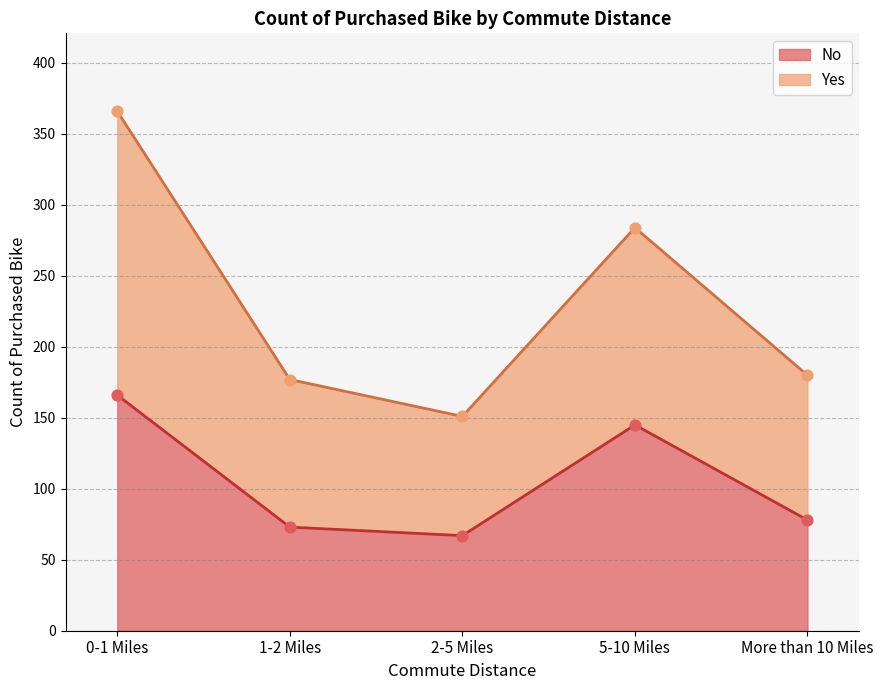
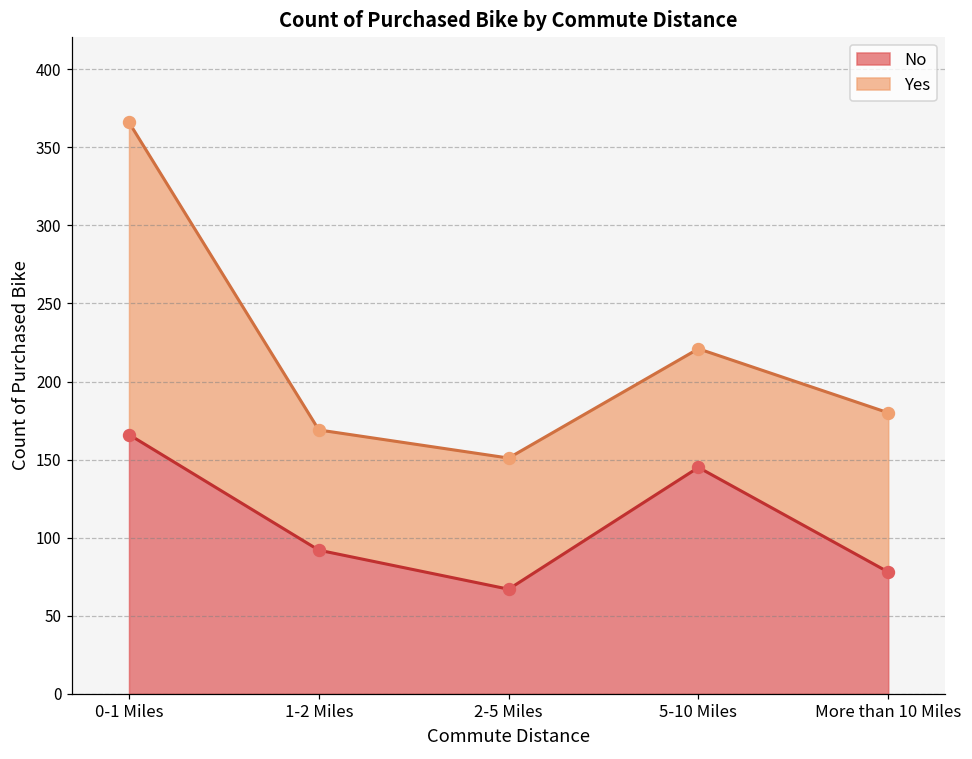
  {
    "No": {
      "0-1 Miles": 166,
-     "1-2 Miles": 73,
+     "1-2 Miles": 92,
      "2-5 Miles": 67,
      "5-10 Miles": 145,
      "More than 10 Miles": 78
    },
    "Yes": {
      "0-1 Miles": 200,
-     "1-2 Miles": 104,
+     "1-2 Miles": 77,
      "2-5 Miles": 84,
-     "5-10 Miles": 139,
+     "5-10 Miles": 76,
      "More than 10 Miles": 102
    }
  }
